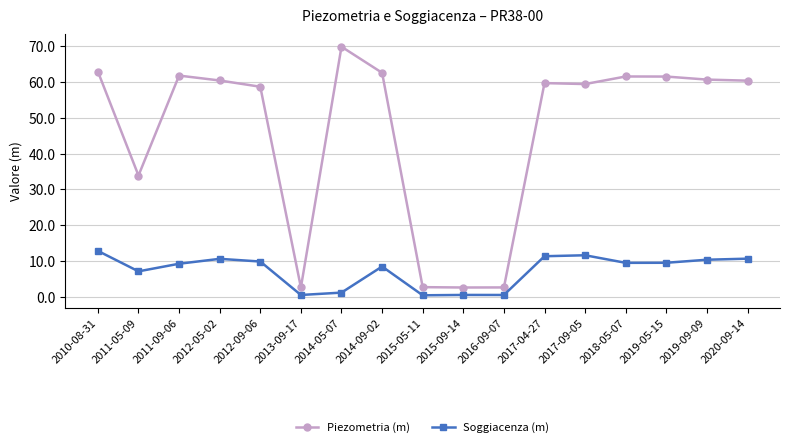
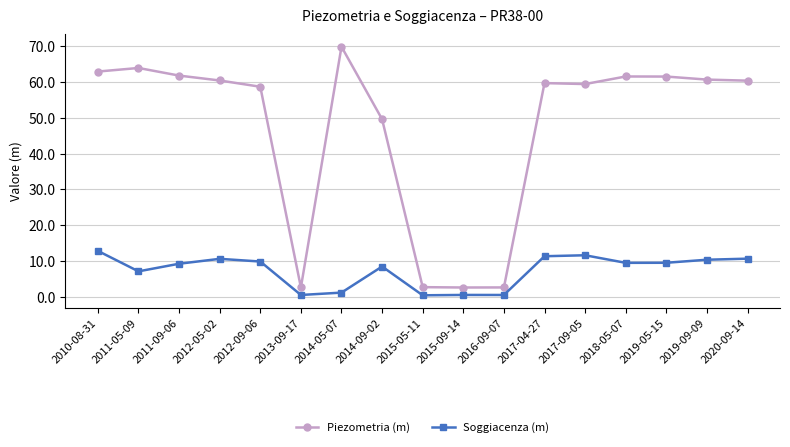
  {
    "Piezometria (m)": {
      "2010-08-31": 63,
-     "2011-05-09": 34,
+     "2011-05-09": 64,
      "2011-09-06": 62,
      "2012-05-02": 60,
      "2012-09-06": 59,
      "2013-09-17": 3,
      "2014-05-07": 70,
-     "2014-09-02": 63,
+     "2014-09-02": 50,
      "2015-05-11": 3,
      "2015-09-14": 3,
      "2016-09-07": 3,
      "2017-04-27": 60,
      "2017-09-05": 59,
      "2018-05-07": 62,
      "2019-05-15": 62,
      "2019-09-09": 61,
      "2020-09-14": 60
    },
    "Soggiacenza (m)": {
      "2010-08-31": 13,
      "2011-05-09": 7,
      "2011-09-06": 9,
      "2012-05-02": 11,
      "2012-09-06": 10,
      "2013-09-17": 0,
      "2014-05-07": 1,
      "2014-09-02": 8,
      "2015-05-11": 0,
      "2015-09-14": 0,
      "2016-09-07": 0,
      "2017-04-27": 11,
      "2017-09-05": 12,
      "2018-05-07": 9,
      "2019-05-15": 9,
      "2019-09-09": 10,
      "2020-09-14": 11
    }
  }
